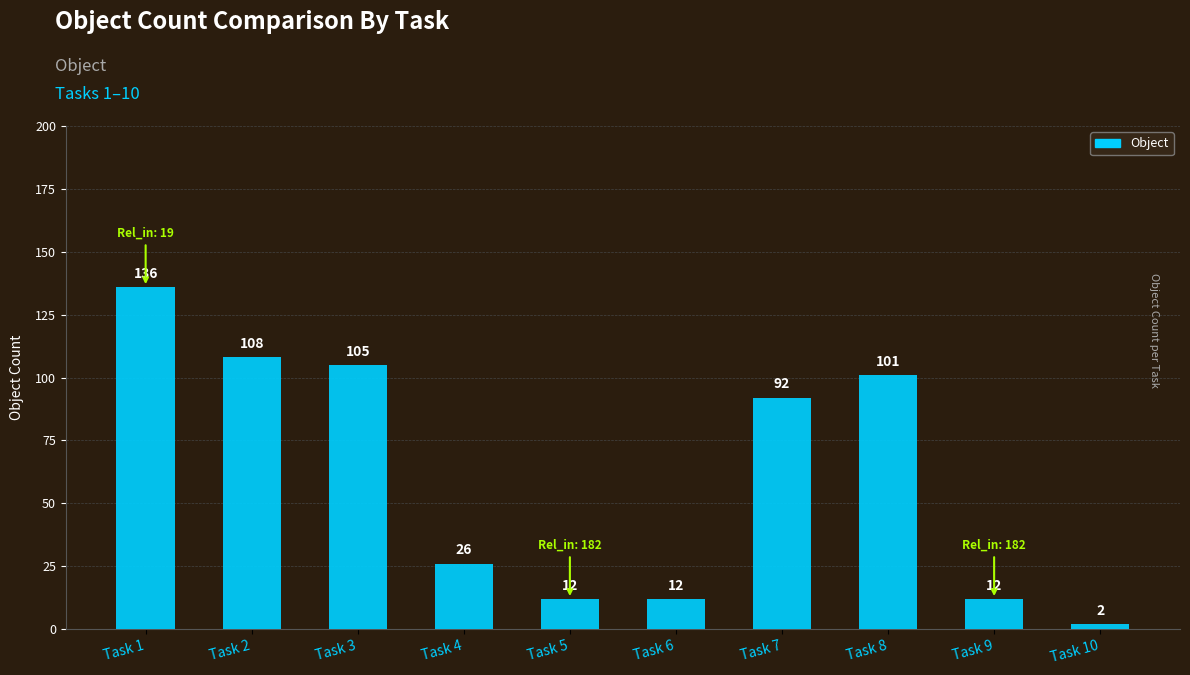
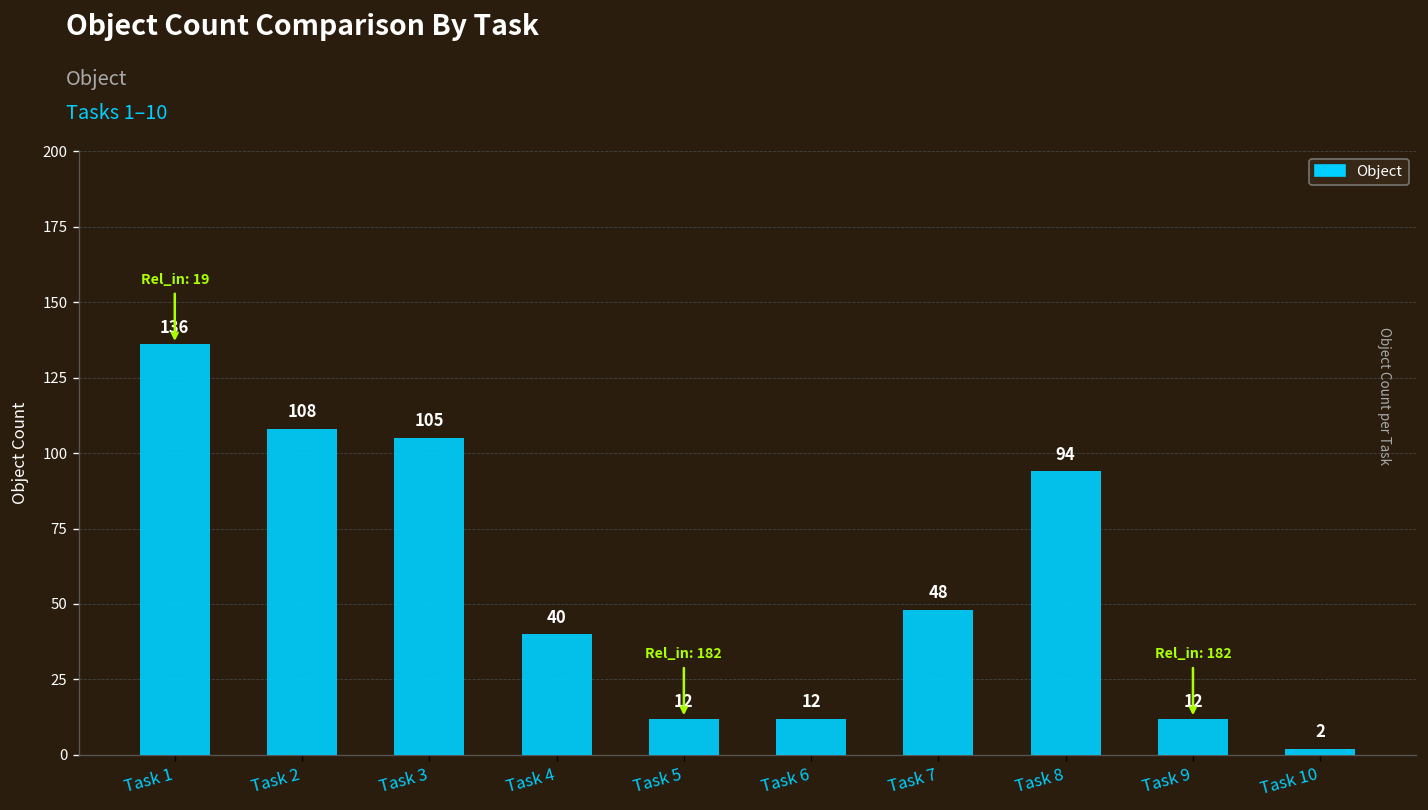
  {
    "Task 2": 108,
    "Task 3": 105,
-   "Task 4": 26,
+   "Task 4": 40,
    "Task 6": 12,
-   "Task 7": 92,
-   "Task 8": 101,
+   "Task 7": 48,
+   "Task 8": 94,
    "Task 10": 2
  }
